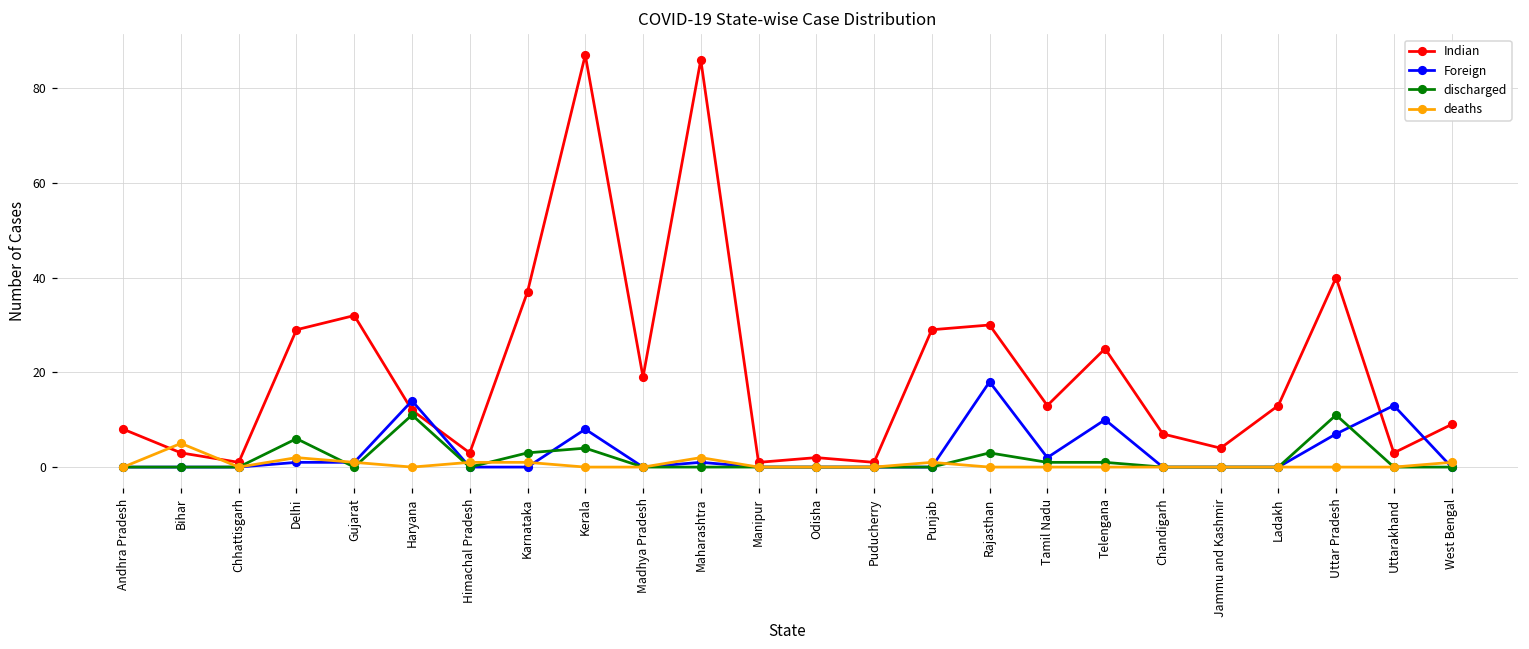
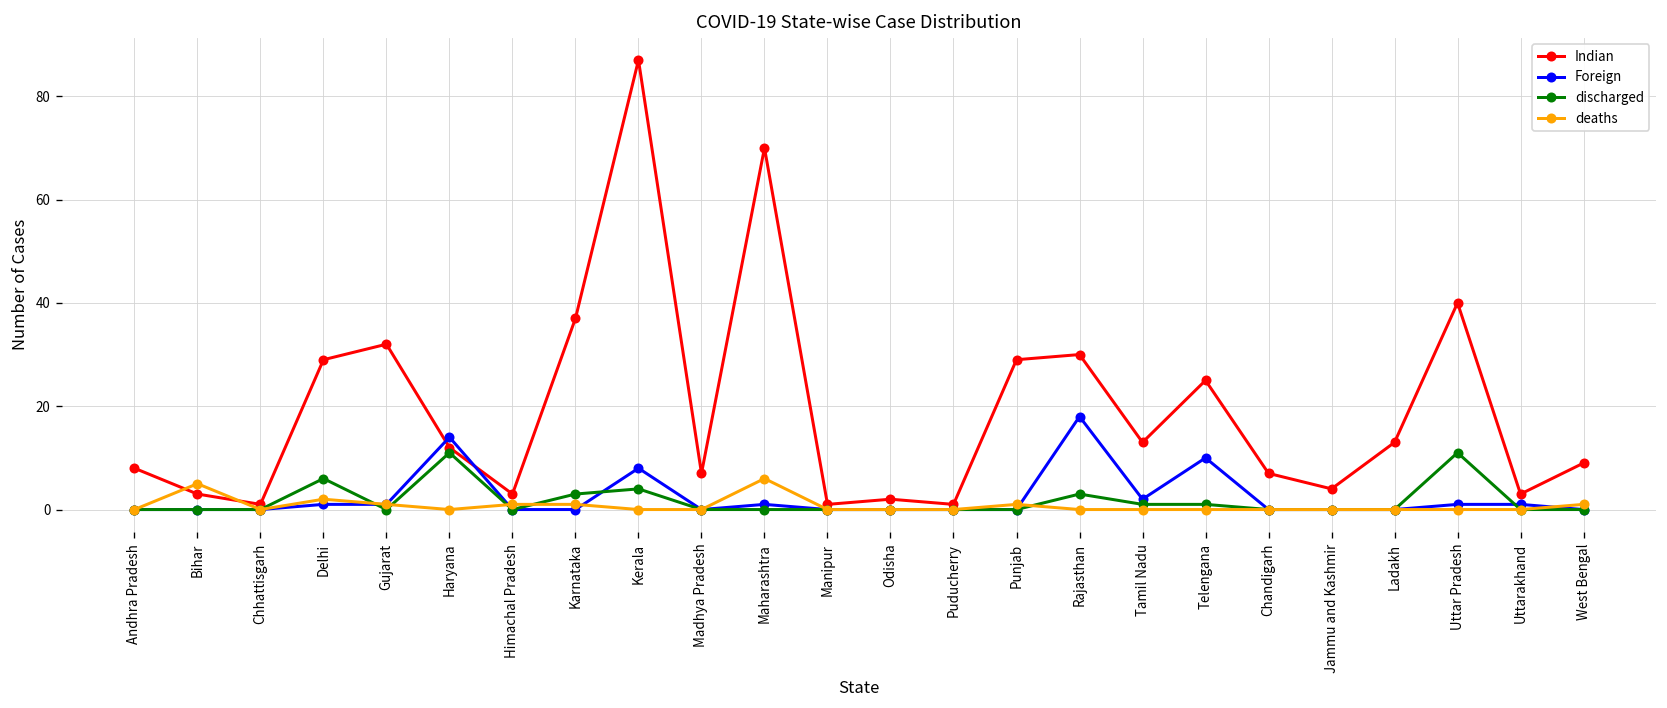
  {
    "Indian": {
      "Andhra Pradesh": 8,
      "Bihar": 3,
      "Chhattisgarh": 1,
      "Delhi": 29,
      "Gujarat": 32,
      "Haryana": 12,
      "Himachal Pradesh": 3,
      "Karnataka": 37,
      "Kerala": 87,
-     "Madhya Pradesh": 19,
-     "Maharashtra": 86,
+     "Madhya Pradesh": 7,
+     "Maharashtra": 70,
      "Manipur": 1,
      "Odisha": 2,
      "Puducherry": 1,
      "Punjab": 29,
      "Rajasthan": 30,
      "Tamil Nadu": 13,
      "Telengana": 25,
      "Chandigarh": 7,
      "Jammu and Kashmir": 4,
      "Ladakh": 13,
      "Uttar Pradesh": 40,
      "Uttarakhand": 3,
      "West Bengal": 9
    },
    "Foreign": {
      "Delhi": 1,
      "Haryana": 14,
      "Karnataka": 0,
      "Kerala": 8,
      "Maharashtra": 1,
      "Rajasthan": 18,
      "Tamil Nadu": 2,
      "Telengana": 10,
-     "Uttar Pradesh": 7,
-     "Uttarakhand": 13
+     "Uttar Pradesh": 1,
+     "Uttarakhand": 1
    },
    "discharged": {
      "Delhi": 6,
      "Gujarat": 0,
      "Haryana": 11,
      "Karnataka": 3,
      "Kerala": 4,
      "Maharashtra": 0,
      "Rajasthan": 3,
      "Tamil Nadu": 1,
      "Telengana": 1,
      "Uttar Pradesh": 11
    },
    "deaths": {
      "Bihar": 5,
      "Delhi": 2,
      "Haryana": 0,
      "Himachal Pradesh": 1,
      "Karnataka": 1,
      "Kerala": 0,
-     "Maharashtra": 2,
+     "Maharashtra": 6,
      "Punjab": 1,
      "Rajasthan": 0,
      "Tamil Nadu": 0,
      "Telengana": 0,
      "Uttar Pradesh": 0,
      "West Bengal": 1
    }
  }
